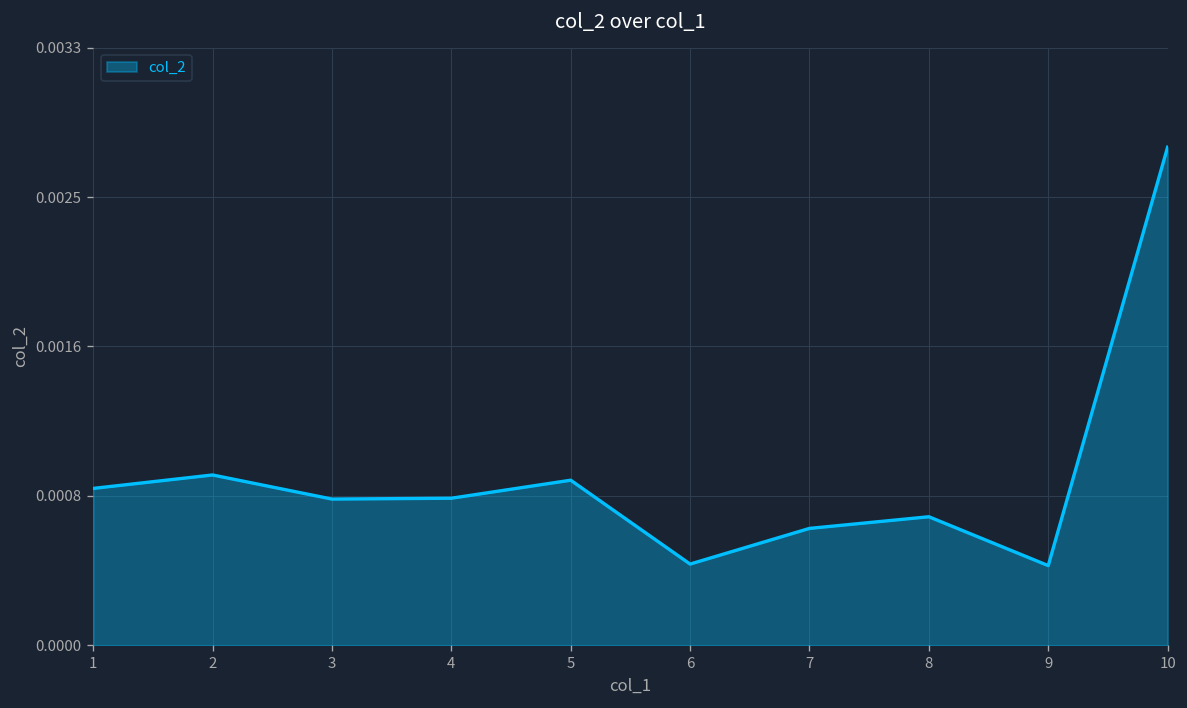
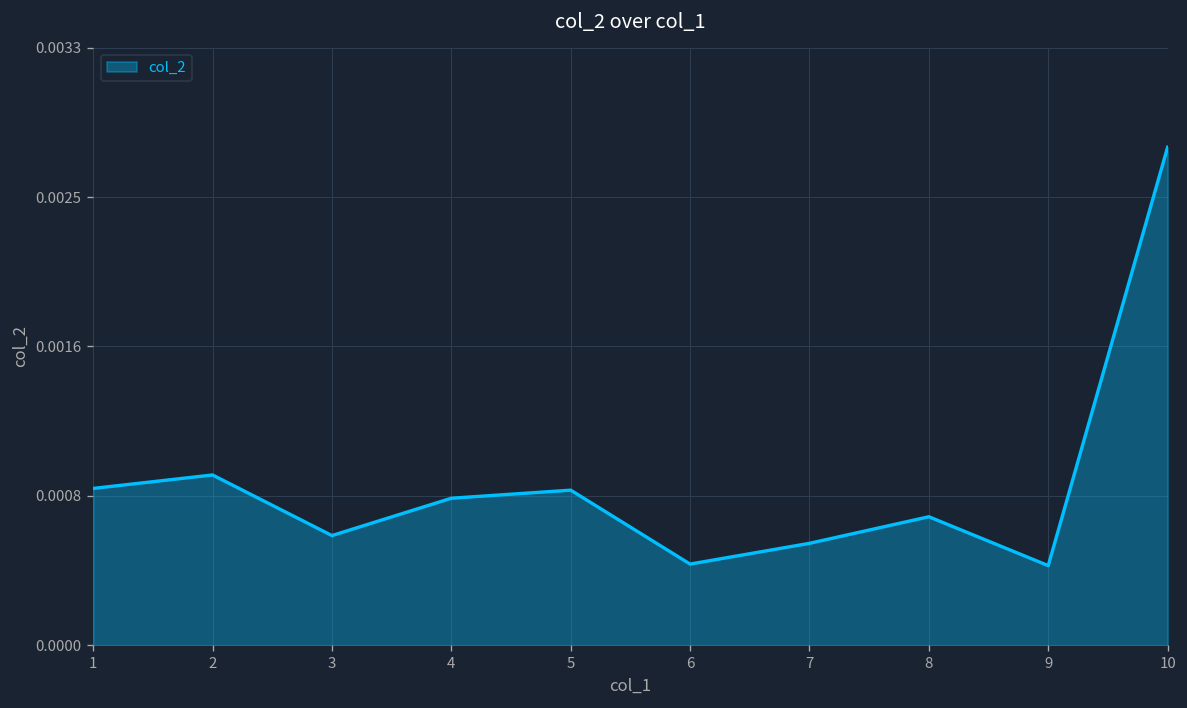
  {
    "1": 0.00086,
    "2": 0.00093,
-   "3": 0.00080,
+   "3": 0.00060,
    "4": 0.00080,
-   "5": 0.00090,
+   "5": 0.00085,
    "6": 0.00044,
-   "7": 0.00064,
+   "7": 0.00056,
    "8": 0.00070,
    "9": 0.00044,
    "10": 0.00272
  }
